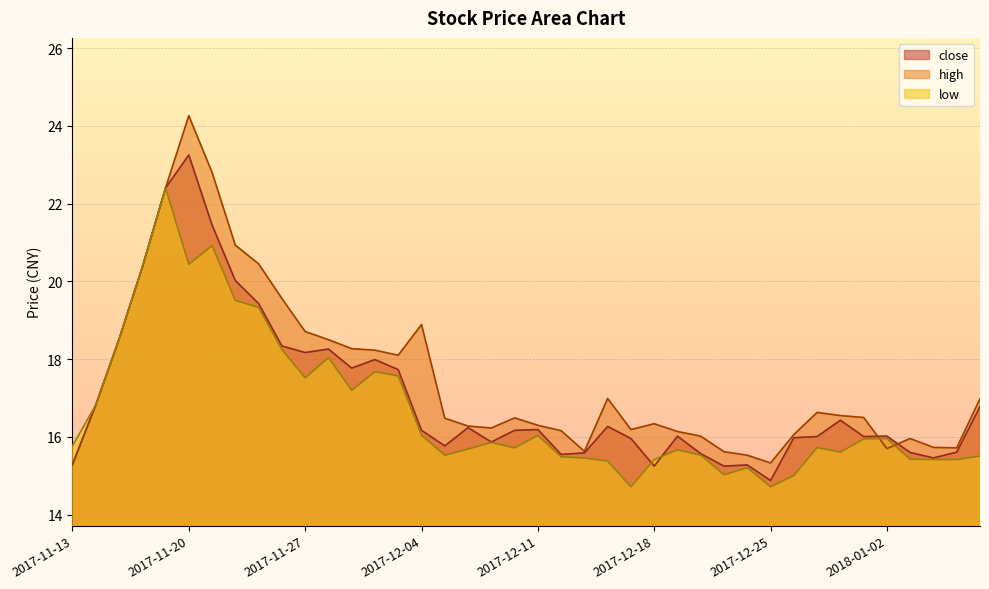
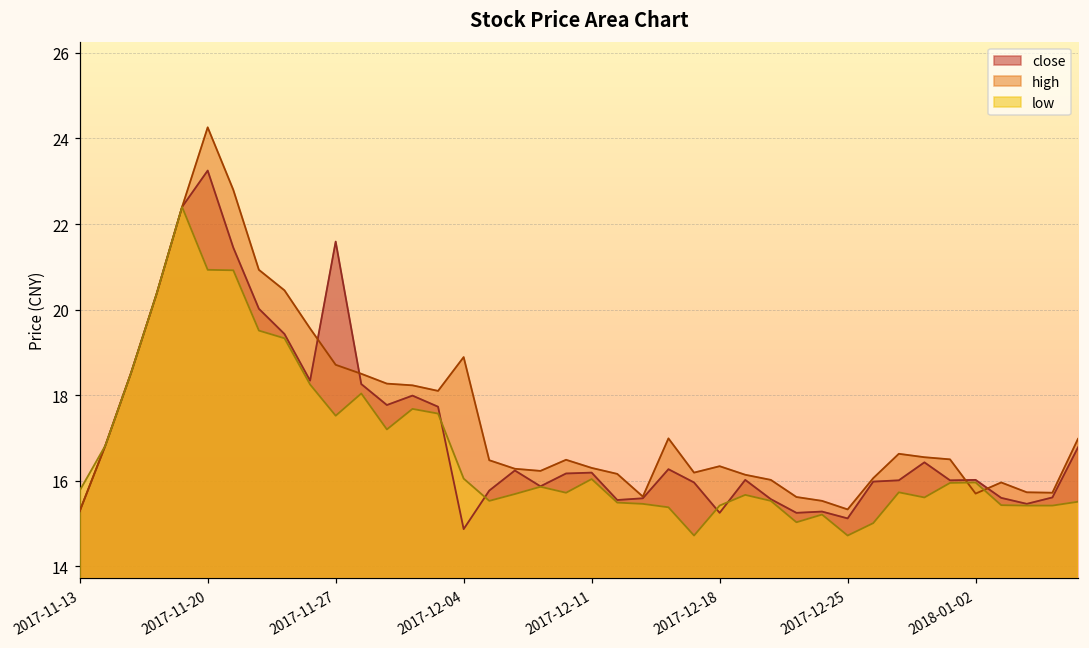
  {
    "close": {
      "2017-11-20": 23.3,
-     "2017-11-27": 18.2,
-     "2017-12-04": 16.2,
+     "2017-11-27": 21.6,
+     "2017-12-04": 14.9,
      "2017-12-11": 16.2,
      "2017-12-18": 15.3,
-     "2017-12-25": 14.9
+     "2017-12-25": 15.1
    },
    "high": {
      "2017-11-20": 24.3,
      "2017-11-27": 18.7,
      "2017-12-04": 18.9,
      "2017-12-11": 16.3,
      "2017-12-18": 16.3,
      "2017-12-25": 15.3,
      "2018-01-02": 15.7
    },
    "low": {
      "2017-11-13": 15.8,
-     "2017-11-20": 20.4,
+     "2017-11-20": 20.9,
      "2017-11-27": 17.5,
      "2017-12-04": 16.1,
      "2017-12-11": 16.0,
      "2017-12-18": 15.4,
      "2017-12-25": 14.7
    }
  }
